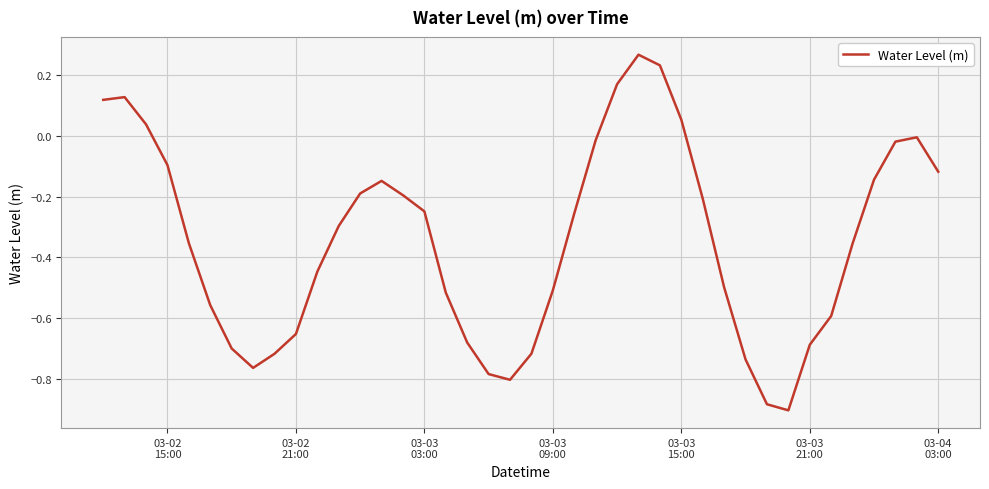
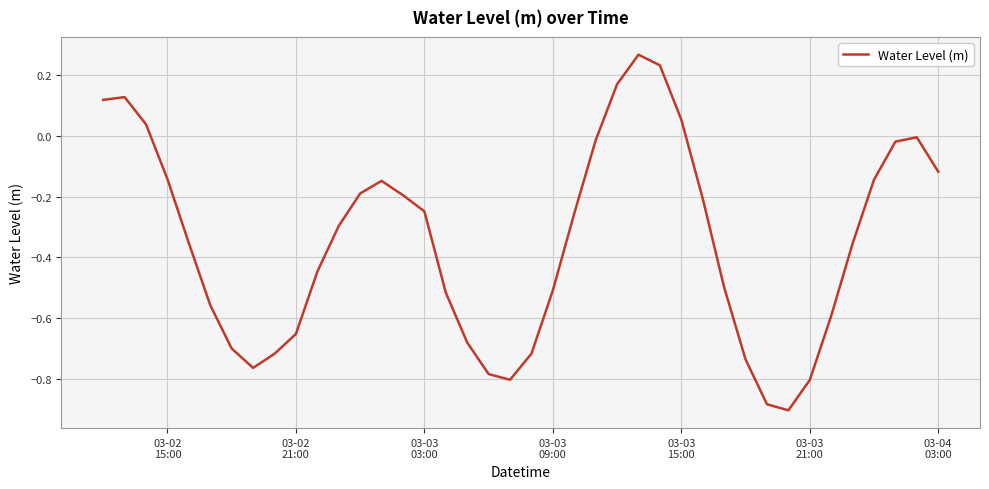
  {
-   "03-02 15:00": -0.10,
+   "03-02 15:00": -0.14,
    "03-02 21:00": -0.65,
    "03-03 03:00": -0.25,
    "03-03 09:00": -0.51,
    "03-03 15:00": 0.05,
-   "03-03 21:00": -0.69,
+   "03-03 21:00": -0.80,
    "03-04 03:00": -0.12
  }
